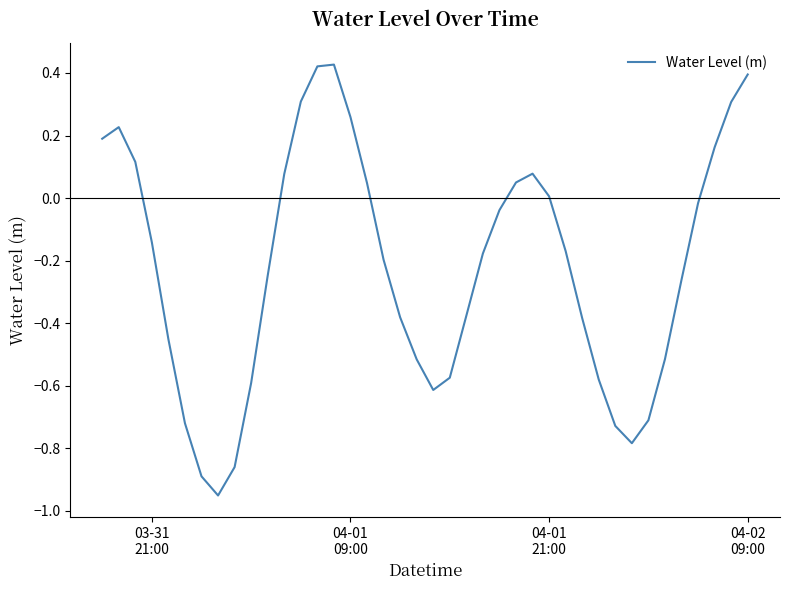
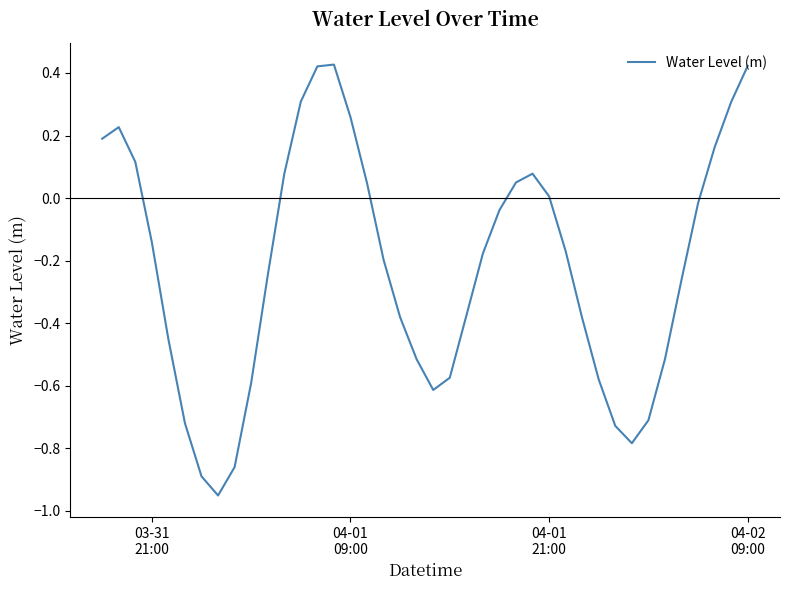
  {
    "03-31 21:00": -0.14,
    "04-01 09:00": 0.26,
    "04-01 21:00": 0.01,
-   "04-02 09:00": 0.40
+   "04-02 09:00": 0.42
  }
